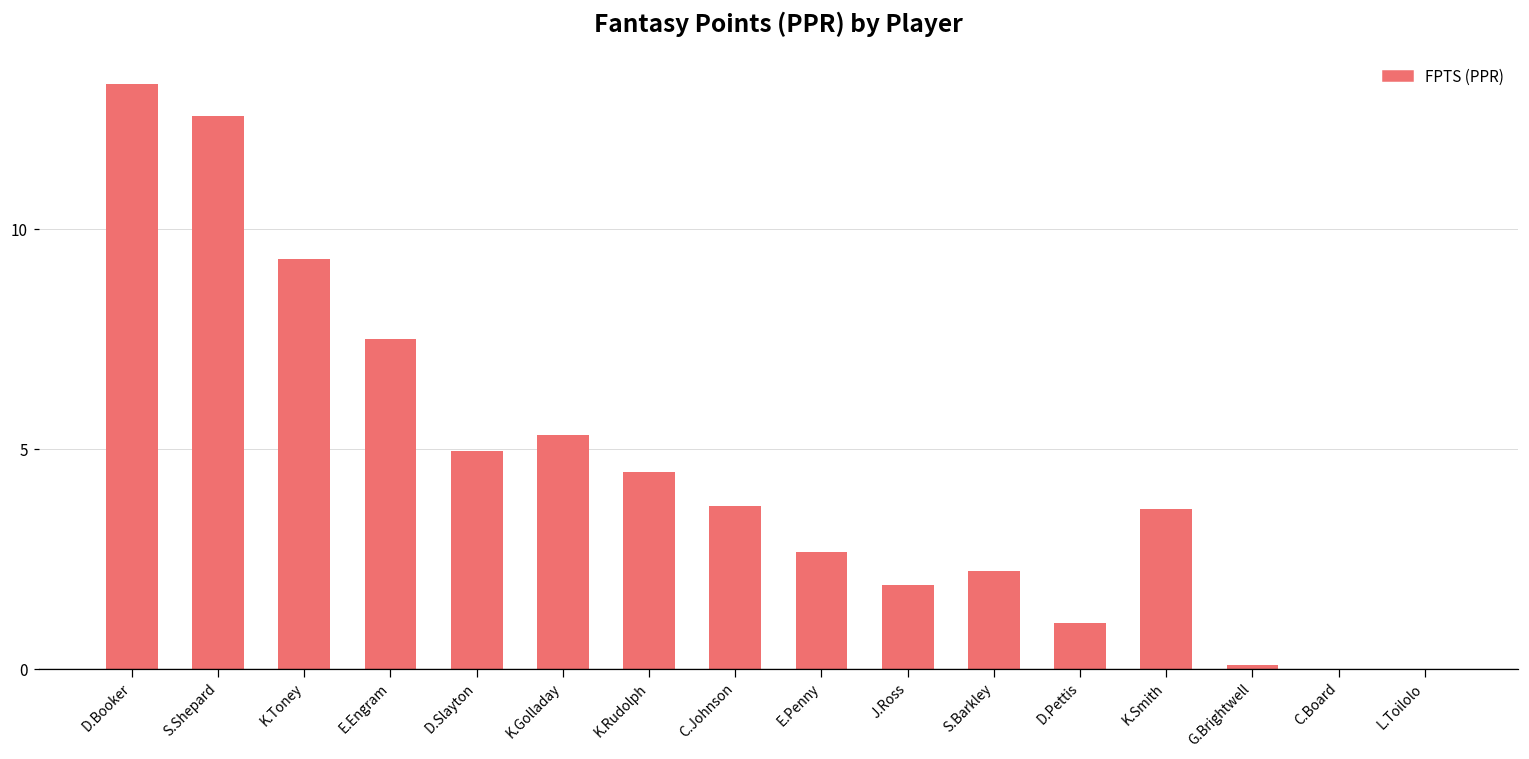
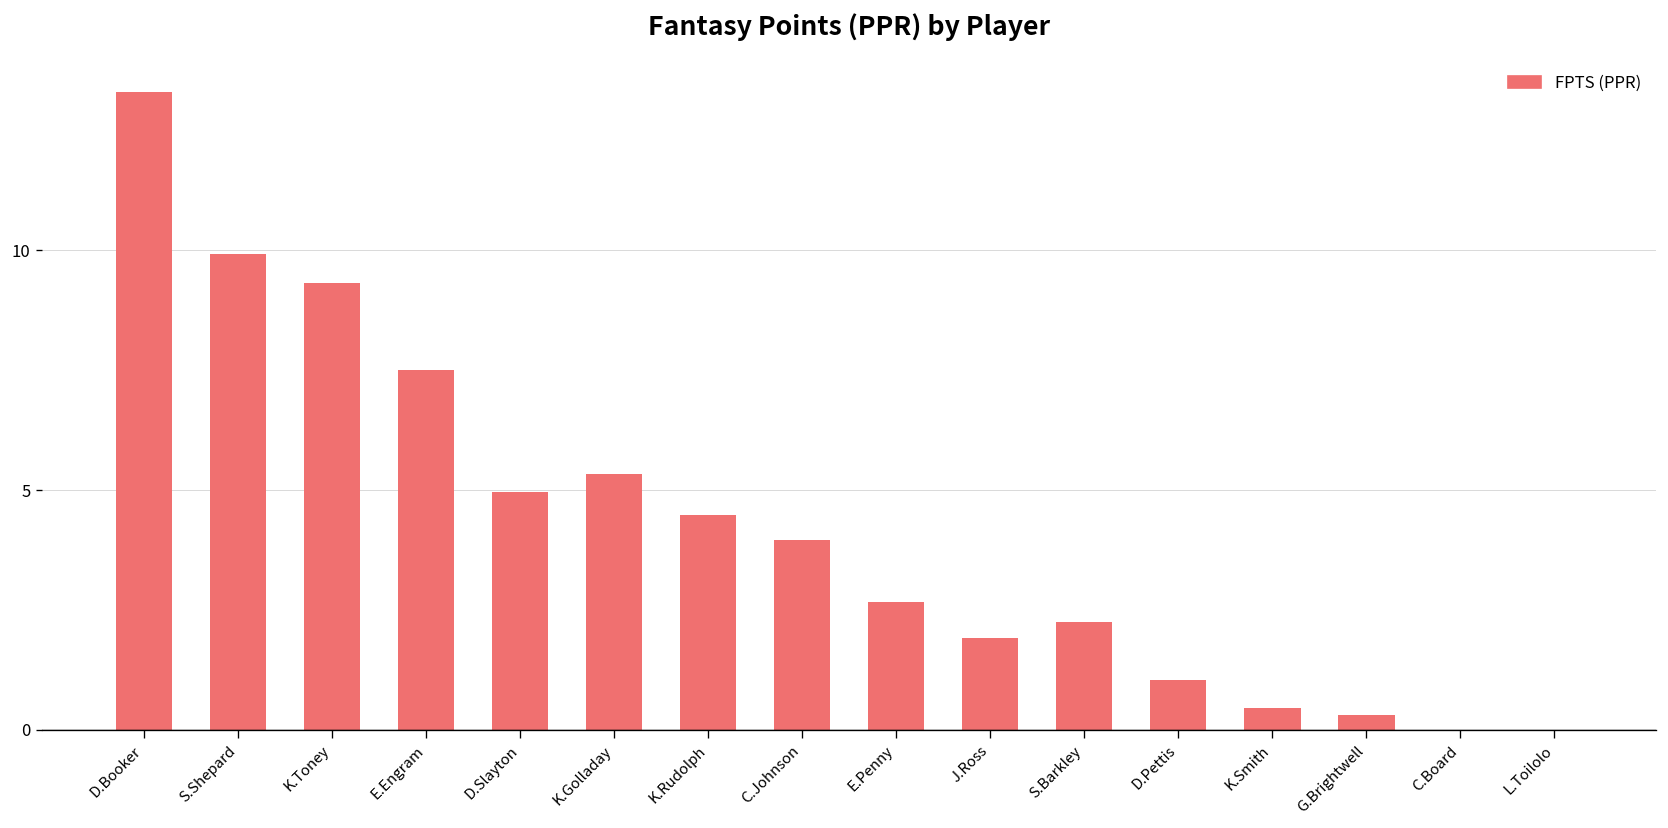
  {
    "D.Booker": 13.3,
-   "S.Shepard": 12.6,
+   "S.Shepard": 9.9,
    "K.Toney": 9.3,
    "E.Engram": 7.5,
    "D.Slayton": 5.0,
    "K.Golladay": 5.3,
    "K.Rudolph": 4.5,
-   "C.Johnson": 3.7,
+   "C.Johnson": 4.0,
    "E.Penny": 2.7,
    "J.Ross": 1.9,
    "S.Barkley": 2.2,
    "D.Pettis": 1.1,
-   "K.Smith": 3.6,
-   "G.Brightwell": 0.1,
+   "K.Smith": 0.5,
+   "G.Brightwell": 0.3,
    "C.Board": 0.0,
    "L.Toilolo": 0.0
  }
